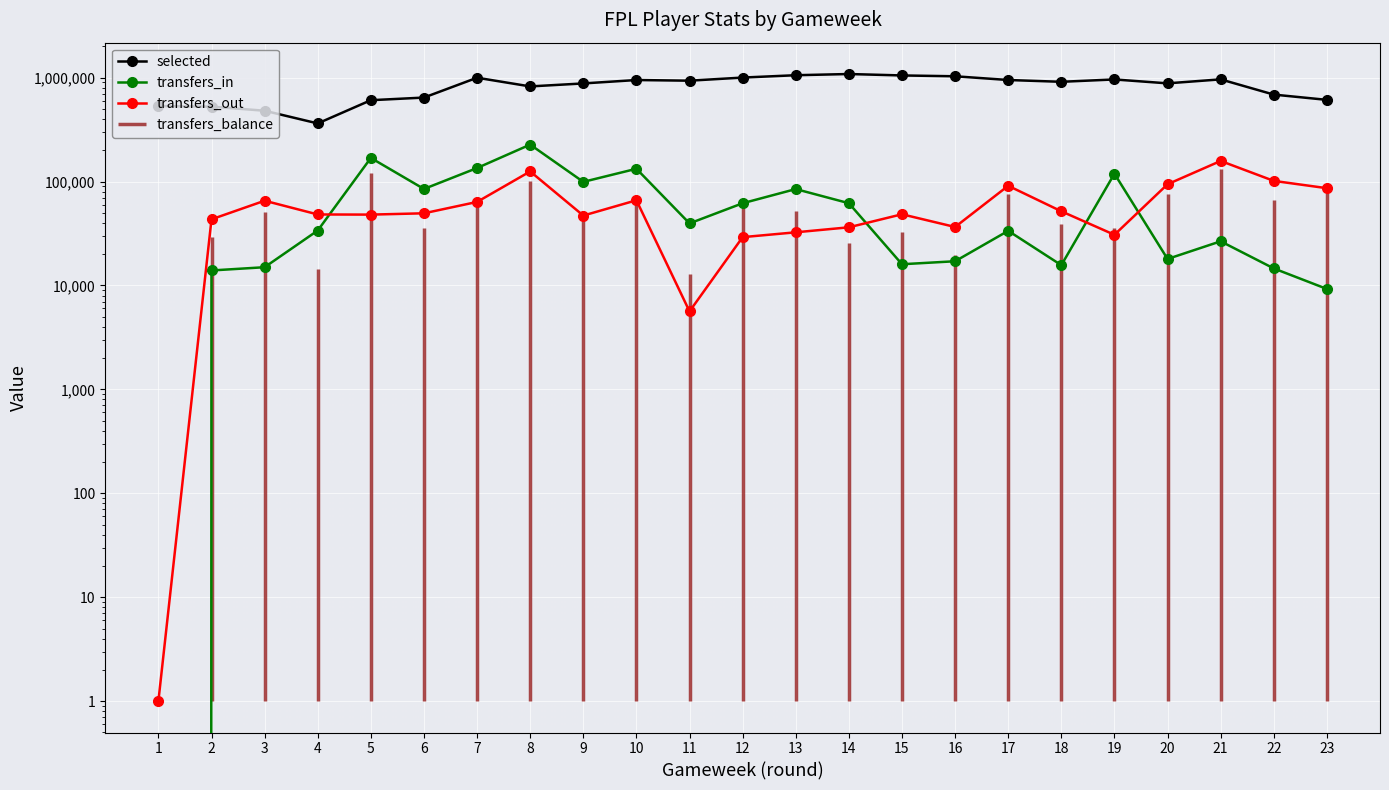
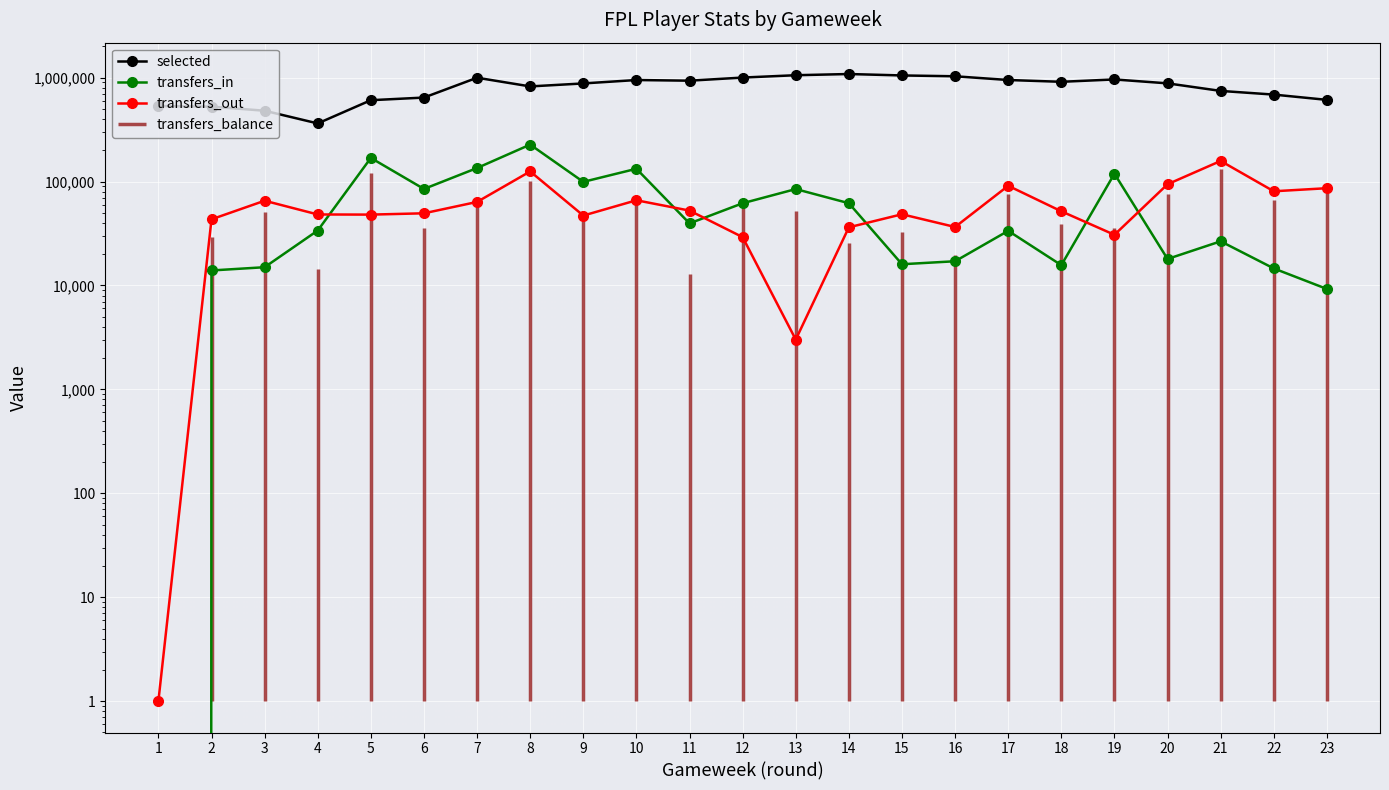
  {
    "selected": {
      "4": "360,000",
      "5": "600,000",
      "6": "600,000",
      "7": "1,000,000",
      "8": "800,000",
      "9": "900,000",
      "10": "900,000",
      "11": "900,000",
      "12": "1,000,000",
      "13": "1,100,000",
      "14": "1,100,000",
      "15": "1,000,000",
      "16": "1,000,000",
      "17": "900,000",
      "18": "900,000",
      "19": "1,000,000",
      "20": "900,000",
-     "21": "1,000,000",
+     "21": "700,000",
      "22": "700,000",
      "23": "600,000"
    },
    "transfers_in": {
      "2": "14,000",
      "3": "15,000",
      "4": "34,000",
      "5": "170,000",
      "6": "80,000",
      "7": "130,000",
      "8": "230,000",
      "9": "100,000",
      "10": "130,000",
      "11": "40,000",
      "12": "60,000",
      "13": "80,000",
      "14": "60,000",
      "15": "16,000",
      "16": "17,000",
      "17": "34,000",
      "18": "16,000",
      "19": "120,000",
      "20": "18,000",
      "21": "27,000",
      "22": "15,000",
      "23": "9,000"
    },
    "transfers_out": {
      "1": "1",
      "2": "43,000",
      "3": "70,000",
      "4": "50,000",
      "5": "50,000",
      "6": "50,000",
      "7": "60,000",
      "8": "130,000",
      "9": "50,000",
      "10": "70,000",
-     "11": "6,000",
+     "11": "50,000",
      "12": "29,000",
-     "13": "32,000",
+     "13": "3,000",
      "14": "36,000",
      "15": "50,000",
      "16": "37,000",
      "17": "90,000",
      "18": "50,000",
      "19": "31,000",
      "20": "90,000",
      "21": "160,000",
-     "22": "100,000",
+     "22": "80,000",
      "23": "90,000"
    }
  }
